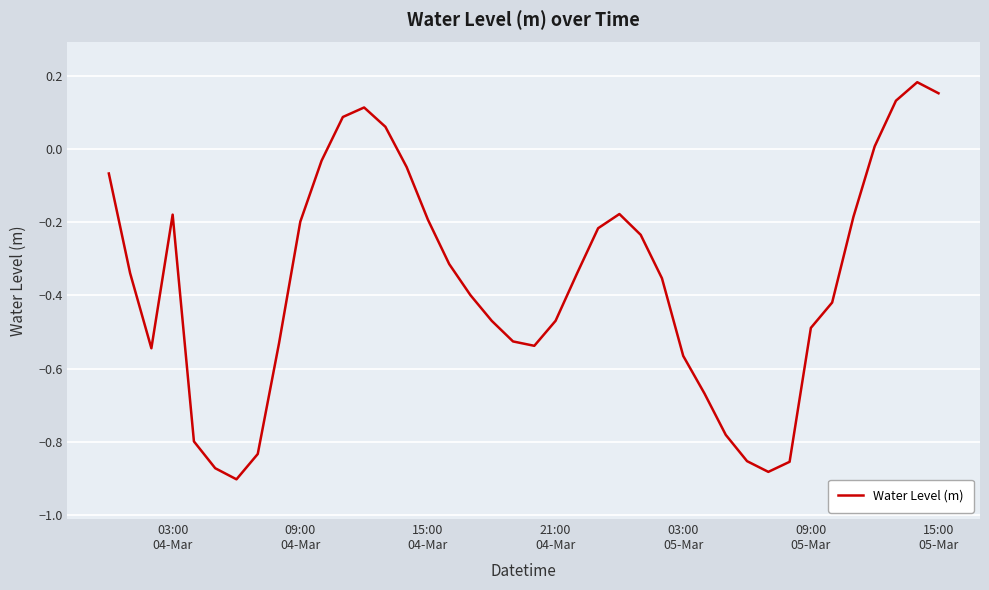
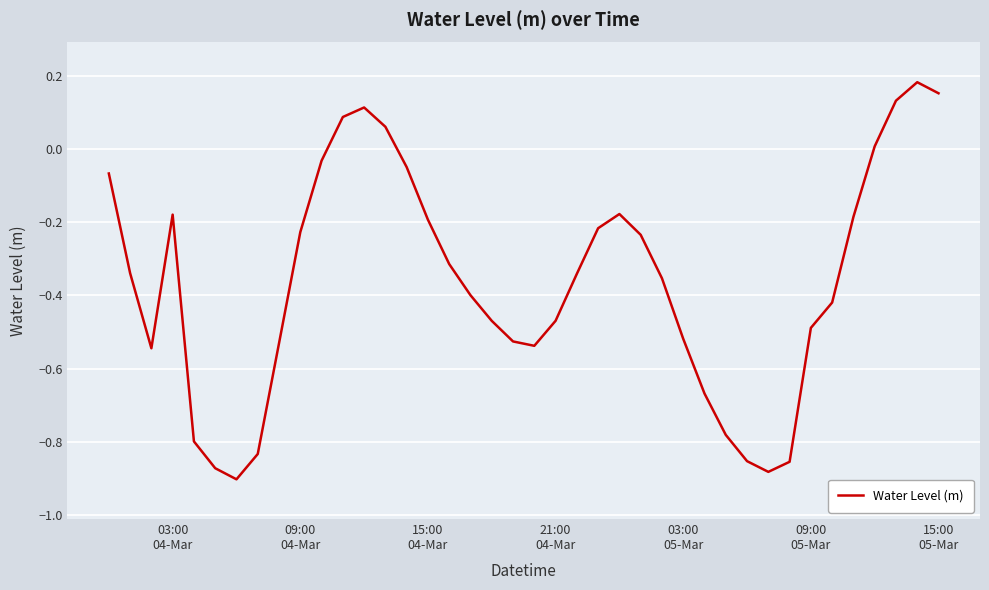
  {
    "03:00 04-Mar": -0.18,
-   "09:00 04-Mar": -0.20,
+   "09:00 04-Mar": -0.23,
    "15:00 04-Mar": -0.19,
    "21:00 04-Mar": -0.47,
-   "03:00 05-Mar": -0.57,
+   "03:00 05-Mar": -0.52,
    "09:00 05-Mar": -0.49,
    "15:00 05-Mar": 0.15
  }
